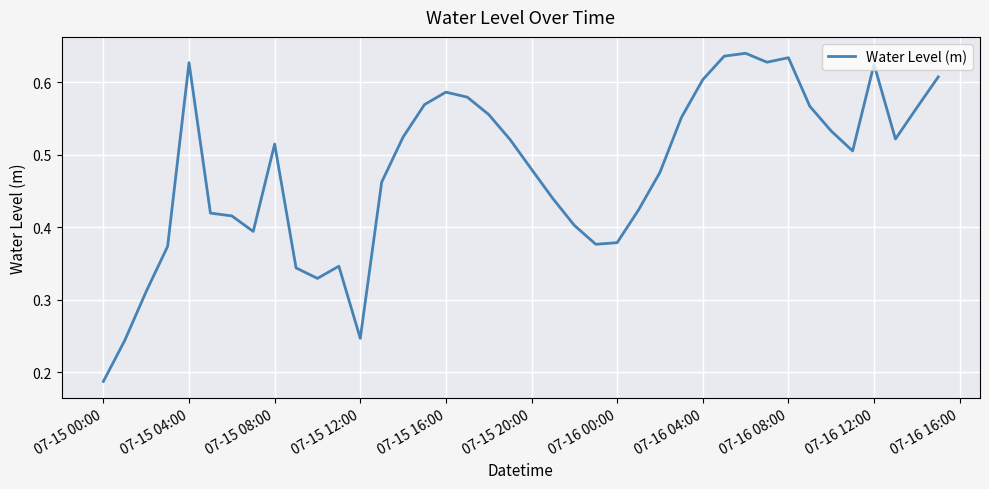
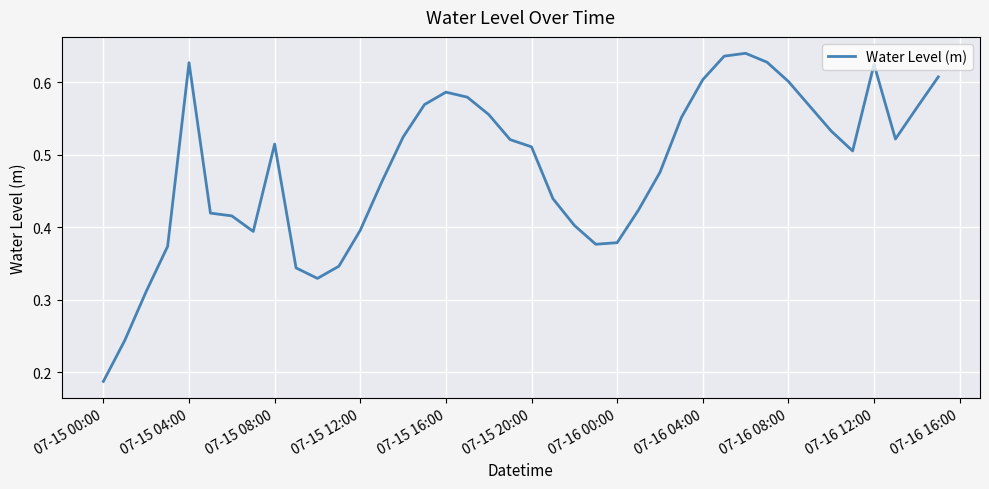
  {
    "07-15 00:00": 0.19,
    "07-15 04:00": 0.63,
    "07-15 08:00": 0.51,
-   "07-15 12:00": 0.25,
+   "07-15 12:00": 0.40,
    "07-15 16:00": 0.59,
-   "07-15 20:00": 0.48,
+   "07-15 20:00": 0.51,
    "07-16 00:00": 0.38,
    "07-16 04:00": 0.60,
-   "07-16 08:00": 0.63
+   "07-16 08:00": 0.60
  }
